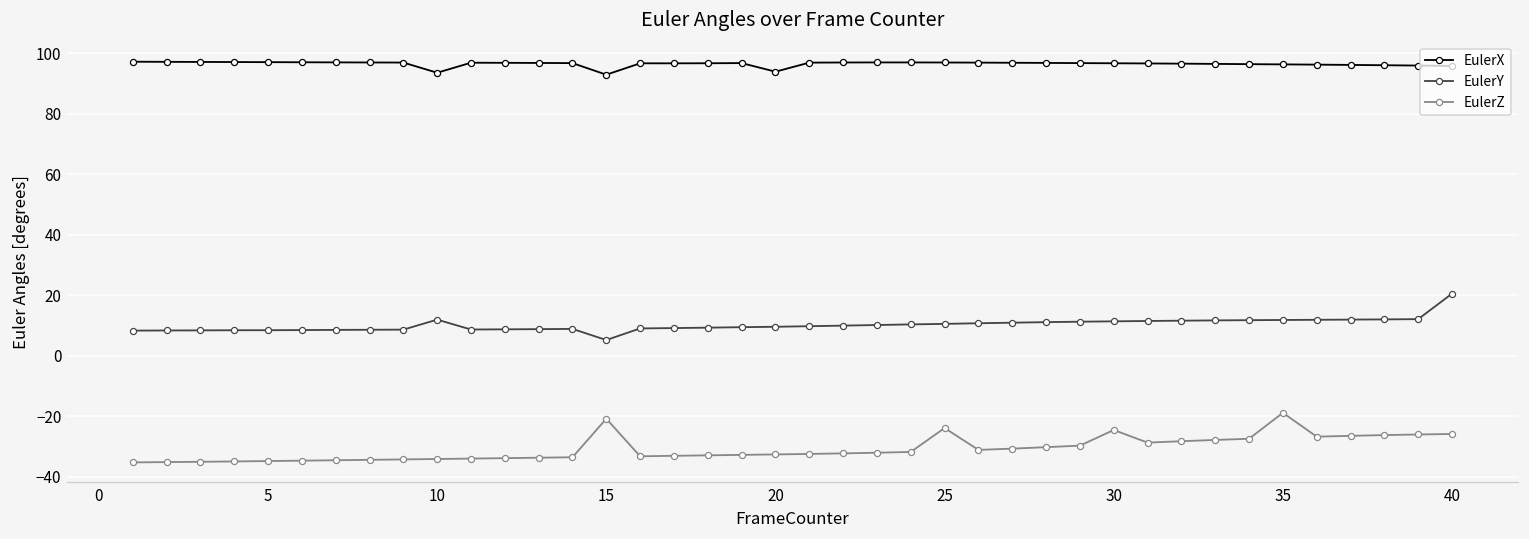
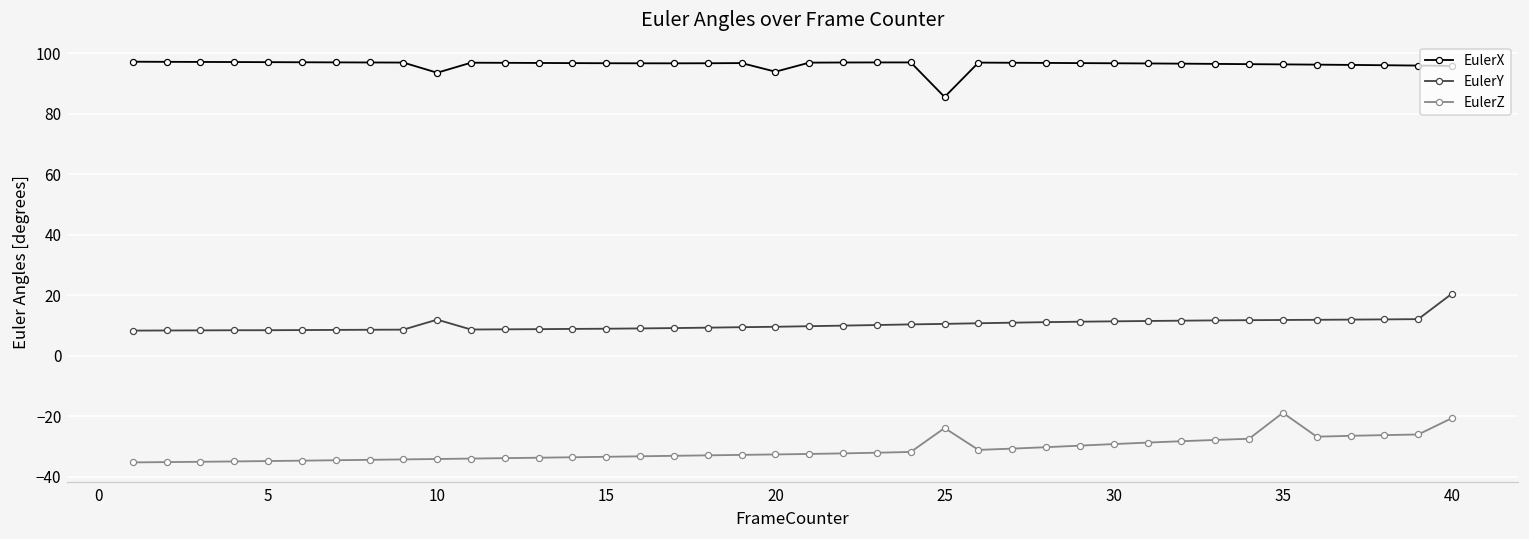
  {
    "EulerX": {
      "5": 97,
      "10": 94,
-     "15": 93,
+     "15": 97,
      "20": 94,
-     "25": 97,
+     "25": 86,
      "30": 97,
      "35": 96
    },
    "EulerY": {
      "5": 8,
      "10": 12,
-     "15": 5,
+     "15": 9,
      "20": 10,
      "25": 11,
      "30": 11,
      "35": 12,
      "40": 21
    },
    "EulerZ": {
      "5": -35,
      "10": -34,
-     "15": -21,
+     "15": -33,
      "20": -33,
      "25": -24,
-     "30": -24,
+     "30": -29,
      "35": -19,
-     "40": -26
+     "40": -21
    }
  }
